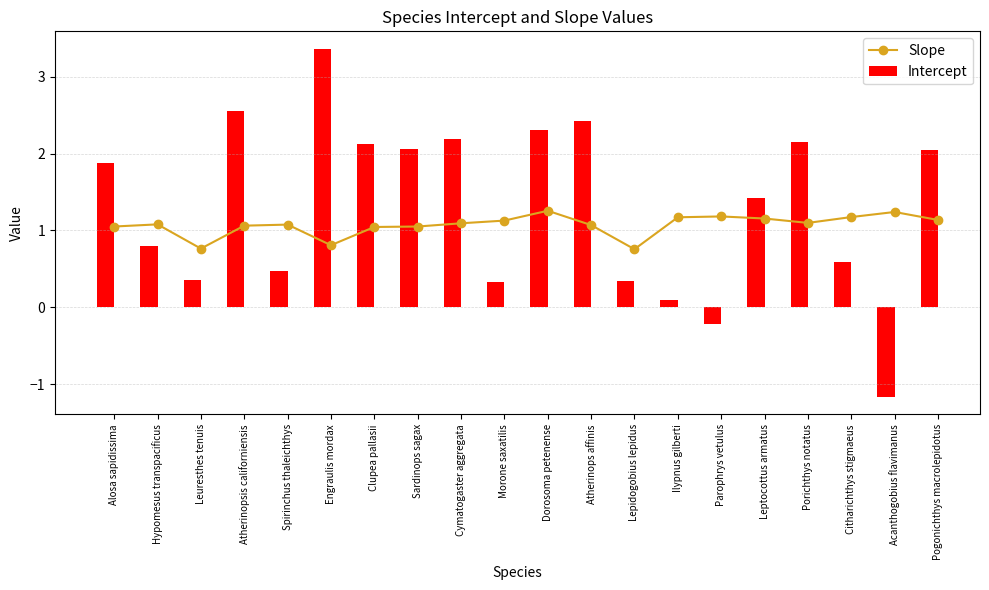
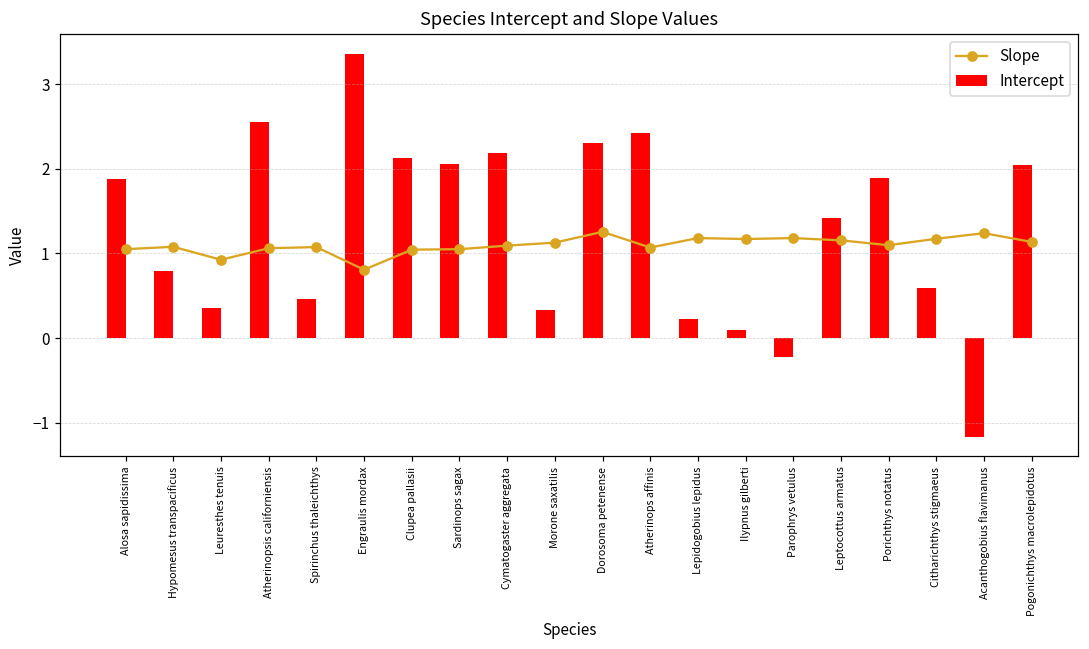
  {
    "Intercept": {
      "Alosa sapidissima": 1.9,
      "Hypomesus transpacificus": 0.8,
      "Leuresthes tenuis": 0.4,
      "Atherinopsis californiensis": 2.6,
      "Spirinchus thaleichthys": 0.5,
      "Engraulis mordax": 3.4,
      "Clupea pallasii": 2.1,
      "Sardinops sagax": 2.1,
      "Cymatogaster aggregata": 2.2,
      "Morone saxatilis": 0.3,
      "Dorosoma petenense": 2.3,
      "Atherinops affinis": 2.4,
-     "Lepidogobius lepidus": 0.3,
+     "Lepidogobius lepidus": 0.2,
      "Ilypnus gilberti": 0.1,
      "Parophrys vetulus": -0.2,
      "Leptocottus armatus": 1.4,
-     "Porichthys notatus": 2.1,
+     "Porichthys notatus": 1.9,
      "Citharichthys stigmaeus": 0.6,
      "Acanthogobius flavimanus": -1.2,
      "Pogonichthys macrolepidotus": 2.0
    },
    "Slope": {
      "Alosa sapidissima": 1.1,
      "Hypomesus transpacificus": 1.1,
-     "Leuresthes tenuis": 0.8,
+     "Leuresthes tenuis": 0.9,
      "Atherinopsis californiensis": 1.1,
      "Spirinchus thaleichthys": 1.1,
      "Engraulis mordax": 0.8,
      "Clupea pallasii": 1.0,
      "Sardinops sagax": 1.1,
      "Cymatogaster aggregata": 1.1,
      "Morone saxatilis": 1.1,
      "Dorosoma petenense": 1.3,
      "Atherinops affinis": 1.1,
-     "Lepidogobius lepidus": 0.8,
+     "Lepidogobius lepidus": 1.2,
      "Ilypnus gilberti": 1.2,
      "Parophrys vetulus": 1.2,
      "Leptocottus armatus": 1.2,
      "Porichthys notatus": 1.1,
      "Citharichthys stigmaeus": 1.2,
      "Acanthogobius flavimanus": 1.2,
      "Pogonichthys macrolepidotus": 1.1
    }
  }
